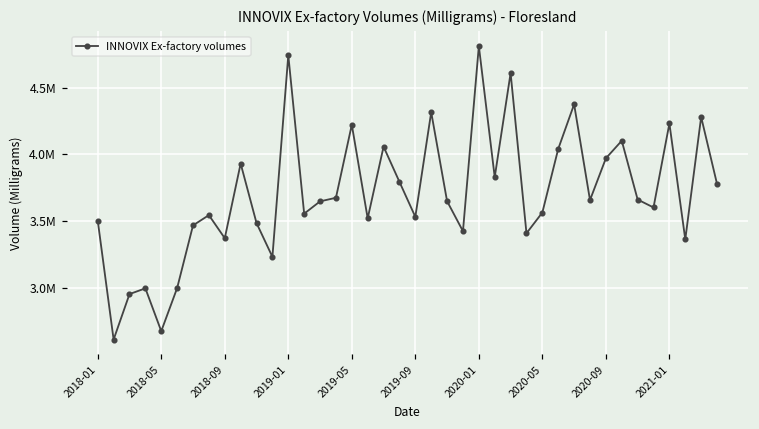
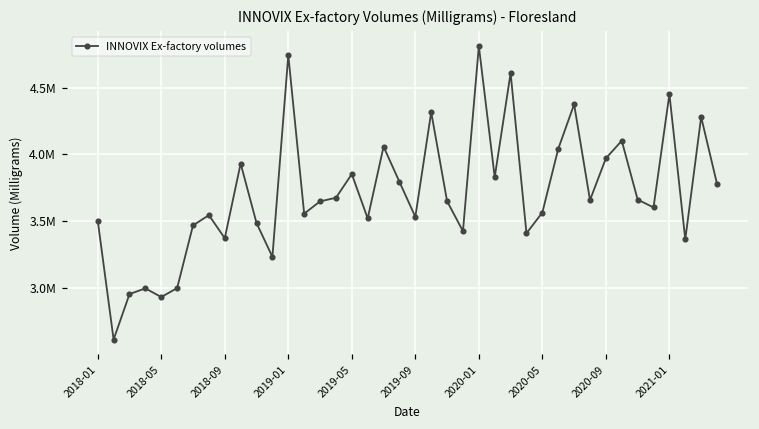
  {
    "2018-01": 3500000,
-   "2018-05": 2670000,
+   "2018-05": 2930000,
    "2018-09": 3370000,
    "2019-01": 4740000,
-   "2019-05": 4220000,
+   "2019-05": 3850000,
    "2019-09": 3530000,
    "2020-01": 4810000,
    "2020-05": 3560000,
    "2020-09": 3970000,
-   "2021-01": 4230000
+   "2021-01": 4450000
  }
